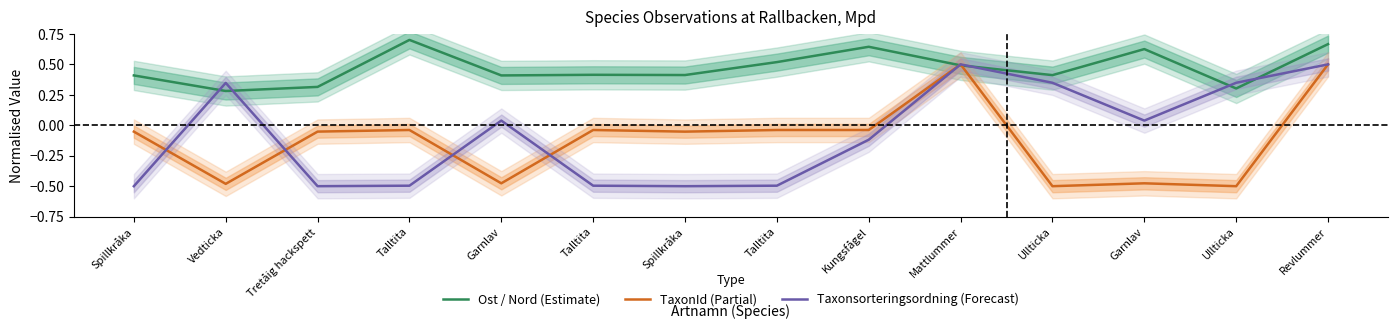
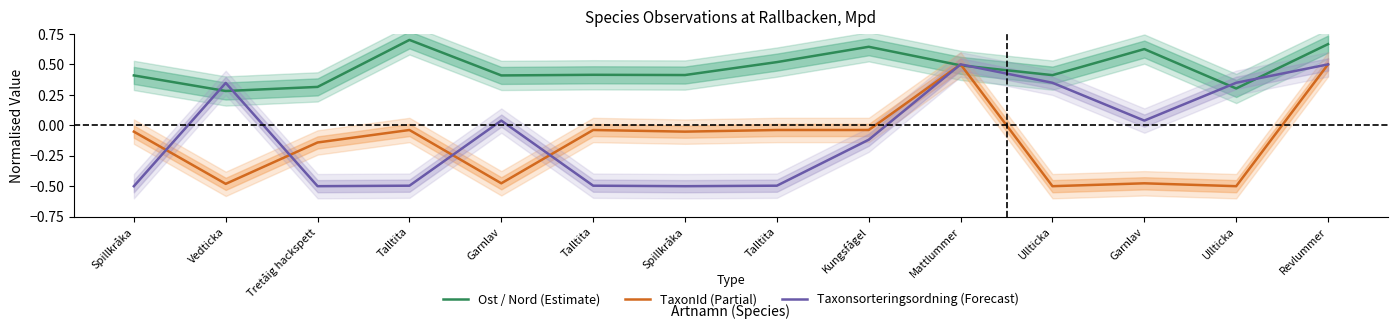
  {
    "Ost / Nord (Estimate)": {
      "Vedticka": 0.28,
      "Tretåig hackspett": 0.31,
      "Kungsfågel": 0.64,
      "Revlummer": 0.67
    },
    "TaxonId (Partial)": {
      "Vedticka": -0.48,
-     "Tretåig hackspett": -0.05
+     "Tretåig hackspett": -0.14
    },
    "Taxonsorteringsordning (Forecast)": {
      "Tretåig hackspett": -0.50,
      "Kungsfågel": -0.12
    }
  }
